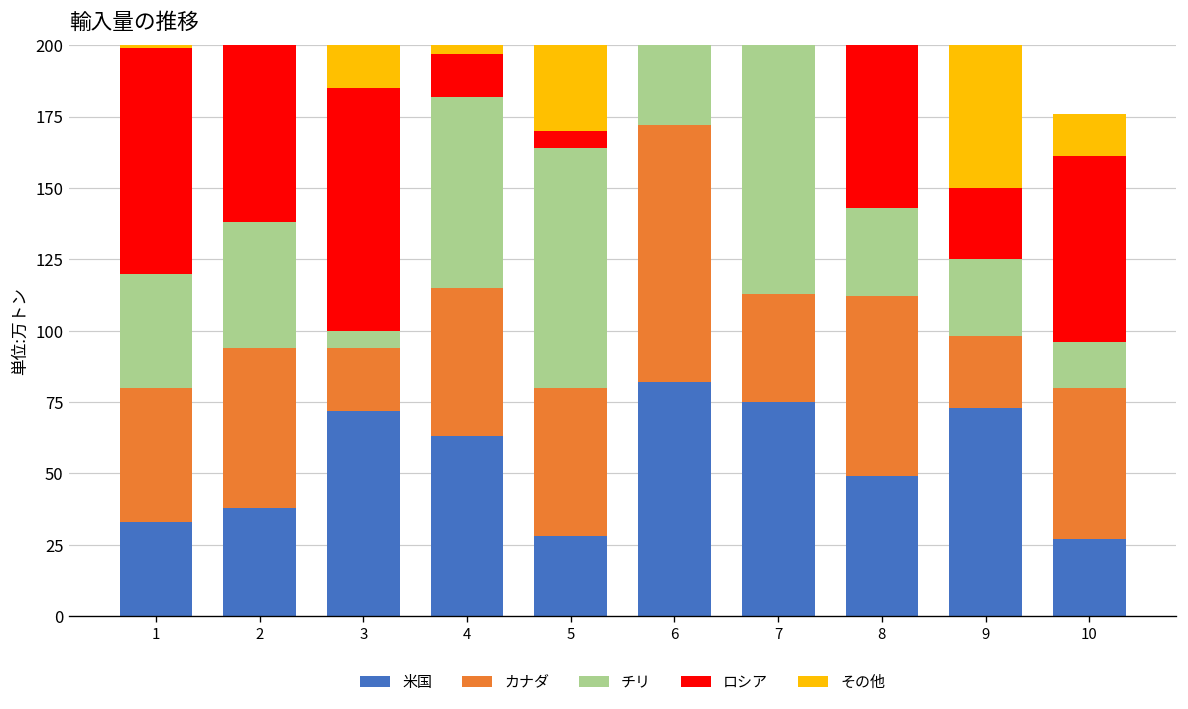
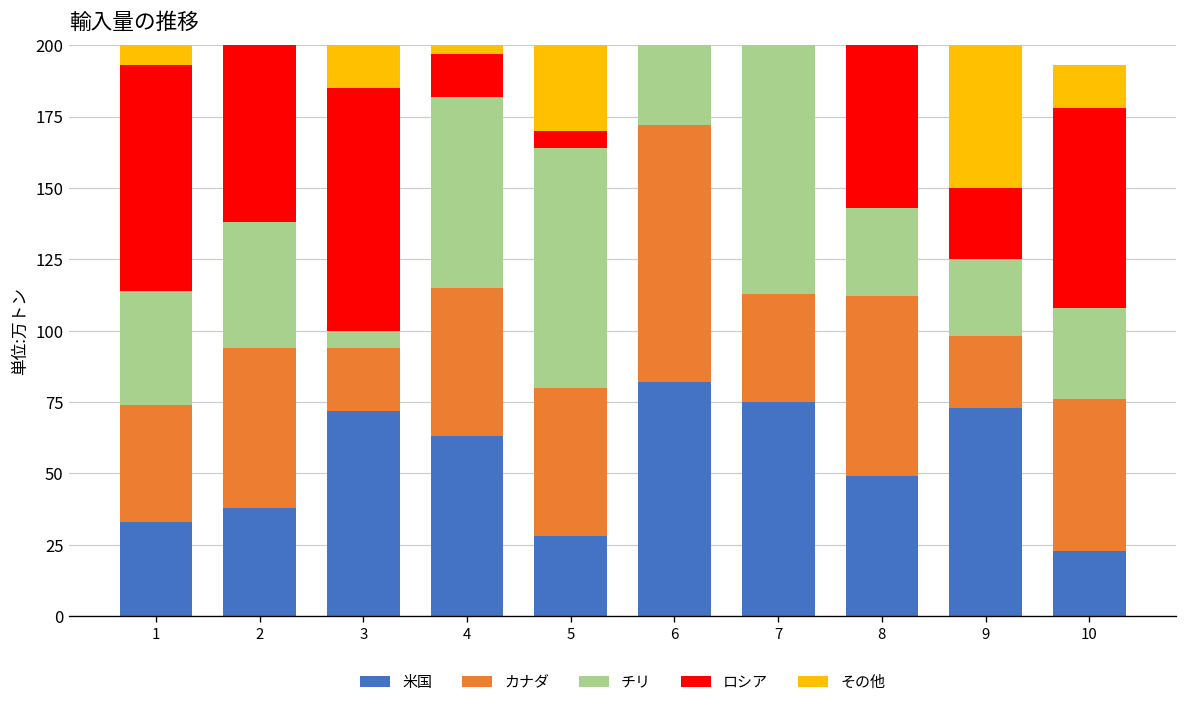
  {
    "米国": {
      "1": 33,
      "2": 38,
      "3": 72,
      "4": 63,
      "5": 28,
      "6": 82,
      "7": 75,
      "8": 49,
      "9": 73,
-     "10": 27
+     "10": 23
    },
    "カナダ": {
-     "1": 47,
+     "1": 41,
      "2": 56,
      "3": 22,
      "4": 52,
      "5": 52,
      "6": 90,
      "7": 38,
      "8": 63,
      "9": 25,
      "10": 53
    },
    "チリ": {
      "1": 40,
      "2": 44,
      "3": 6,
      "4": 67,
      "5": 84,
      "8": 31,
      "9": 27,
-     "10": 16
+     "10": 32
    },
    "ロシア": {
      "1": 79,
      "3": 85,
      "4": 15,
      "5": 6,
      "9": 25,
-     "10": 65
+     "10": 70
    },
    "その他": {
      "10": 15
    }
  }
